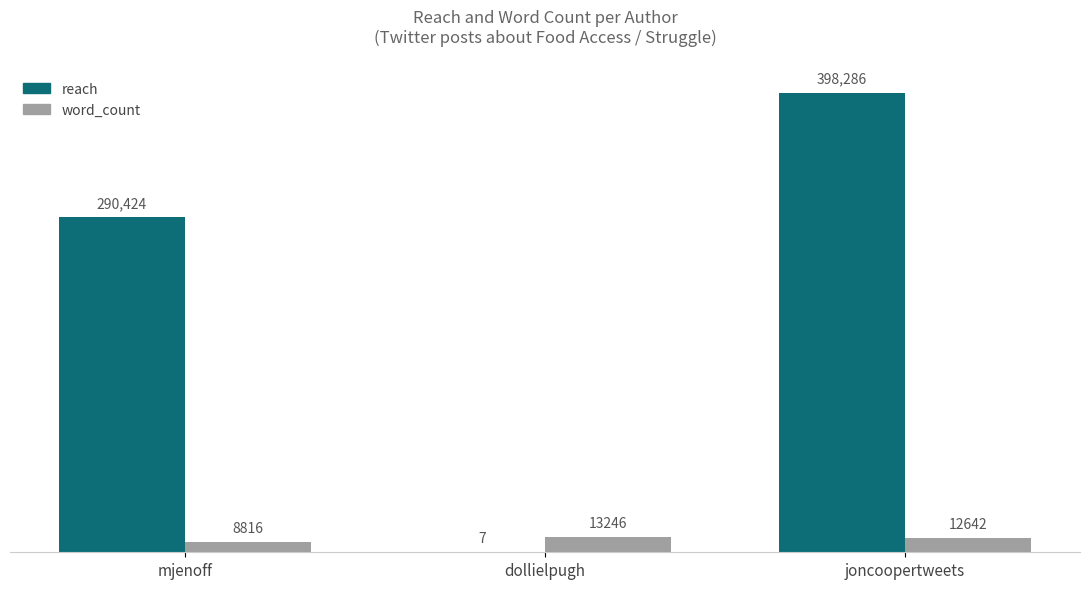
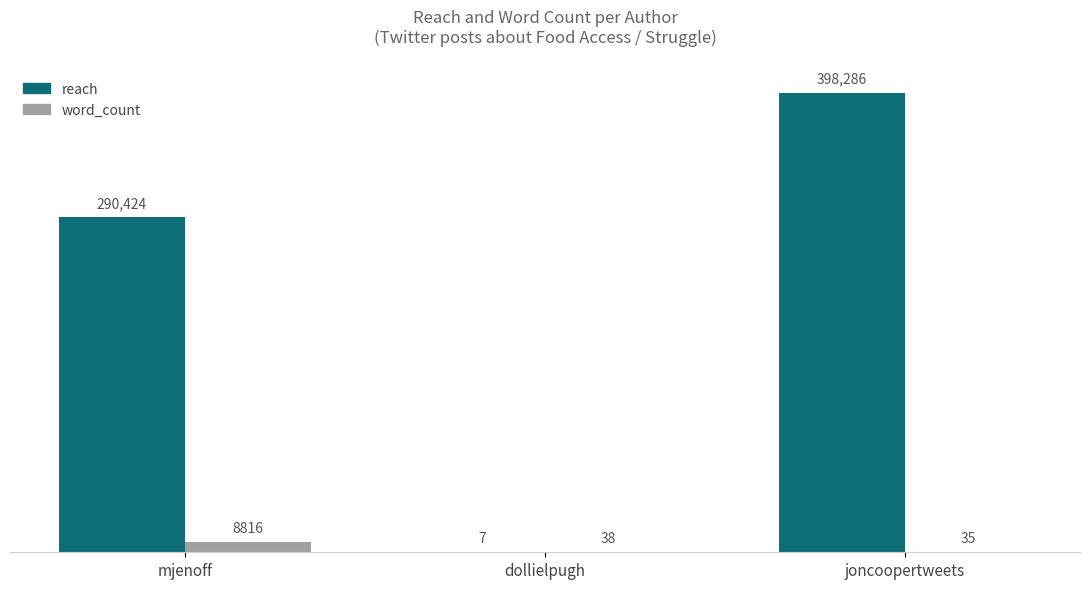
  {
    "reach": {
      "mjenoff": "290,424",
      "dollielpugh": "7",
      "joncoopertweets": "398,286"
    },
    "word_count": {
      "mjenoff": "8816",
-     "dollielpugh": "13246",
-     "joncoopertweets": "12642"
+     "dollielpugh": "38",
+     "joncoopertweets": "35"
    }
  }
